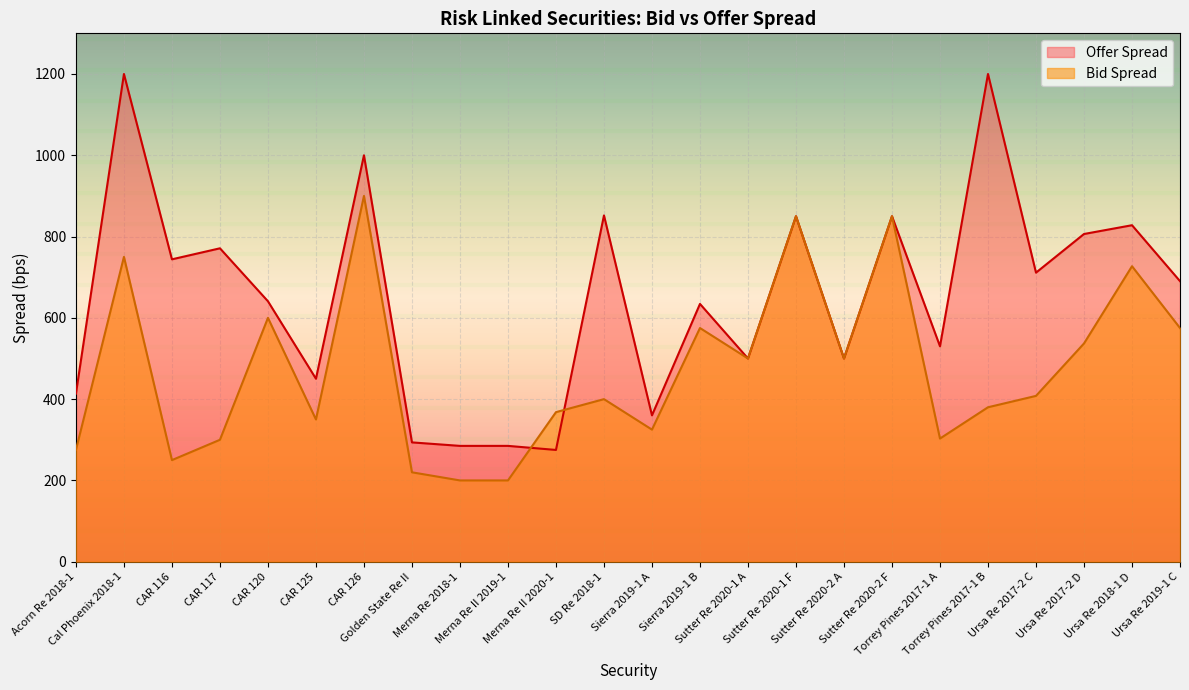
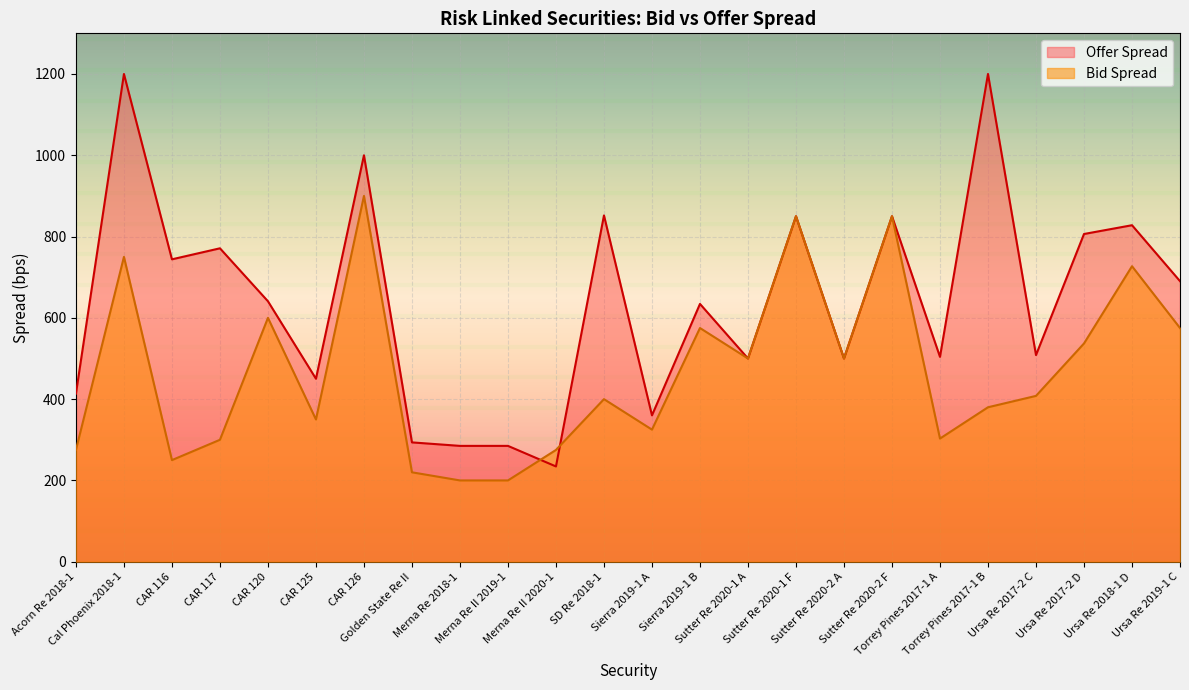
  {
    "Offer Spread": {
      "Acorn Re 2018-1": 410,
      "Cal Phoenix 2018-1": 1200,
      "CAR 116": 740,
      "CAR 117": 770,
      "CAR 120": 640,
      "CAR 125": 450,
      "CAR 126": 1000,
      "Golden State Re II": 290,
      "Merna Re 2018-1": 290,
      "Merna Re II 2019-1": 290,
-     "Merna Re II 2020-1": 280,
+     "Merna Re II 2020-1": 230,
      "SD Re 2018-1": 850,
      "Sierra 2019-1 A": 360,
      "Sierra 2019-1 B": 630,
-     "Torrey Pines 2017-1 A": 530,
+     "Torrey Pines 2017-1 A": 500,
      "Torrey Pines 2017-1 B": 1200,
-     "Ursa Re 2017-2 C": 710,
+     "Ursa Re 2017-2 C": 510,
      "Ursa Re 2017-2 D": 810,
      "Ursa Re 2018-1 D": 830,
      "Ursa Re 2019-1 C": 690
    },
    "Bid Spread": {
      "Acorn Re 2018-1": 280,
      "Cal Phoenix 2018-1": 750,
      "CAR 116": 250,
      "CAR 117": 300,
      "CAR 120": 600,
      "CAR 125": 350,
      "CAR 126": 900,
      "Golden State Re II": 220,
      "Merna Re 2018-1": 200,
      "Merna Re II 2019-1": 200,
-     "Merna Re II 2020-1": 370,
+     "Merna Re II 2020-1": 280,
      "SD Re 2018-1": 400,
      "Sierra 2019-1 A": 330,
      "Sierra 2019-1 B": 580,
      "Torrey Pines 2017-1 A": 300,
      "Torrey Pines 2017-1 B": 380,
      "Ursa Re 2017-2 C": 410,
      "Ursa Re 2017-2 D": 540,
      "Ursa Re 2018-1 D": 730,
      "Ursa Re 2019-1 C": 580
    }
  }
